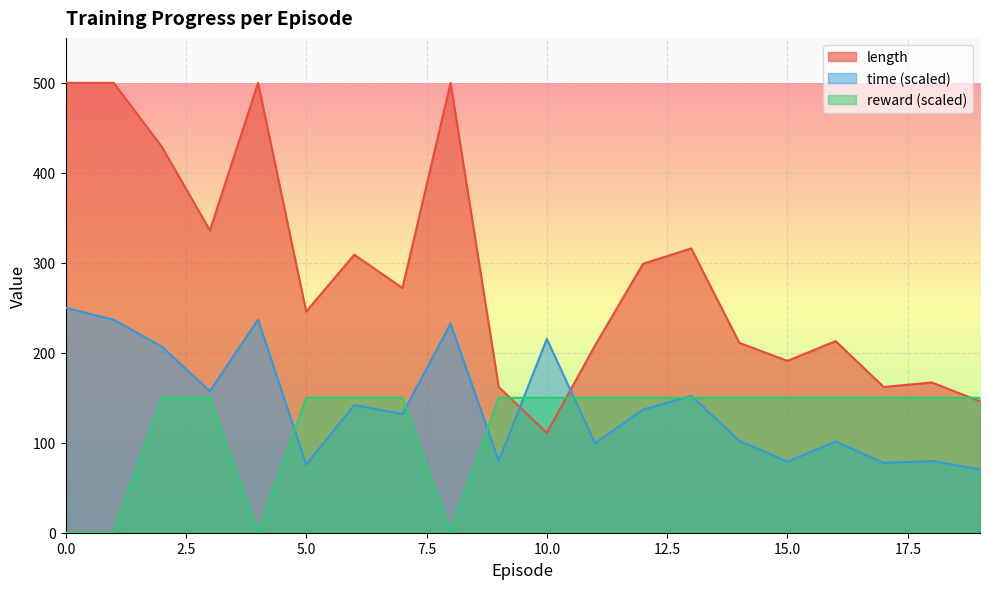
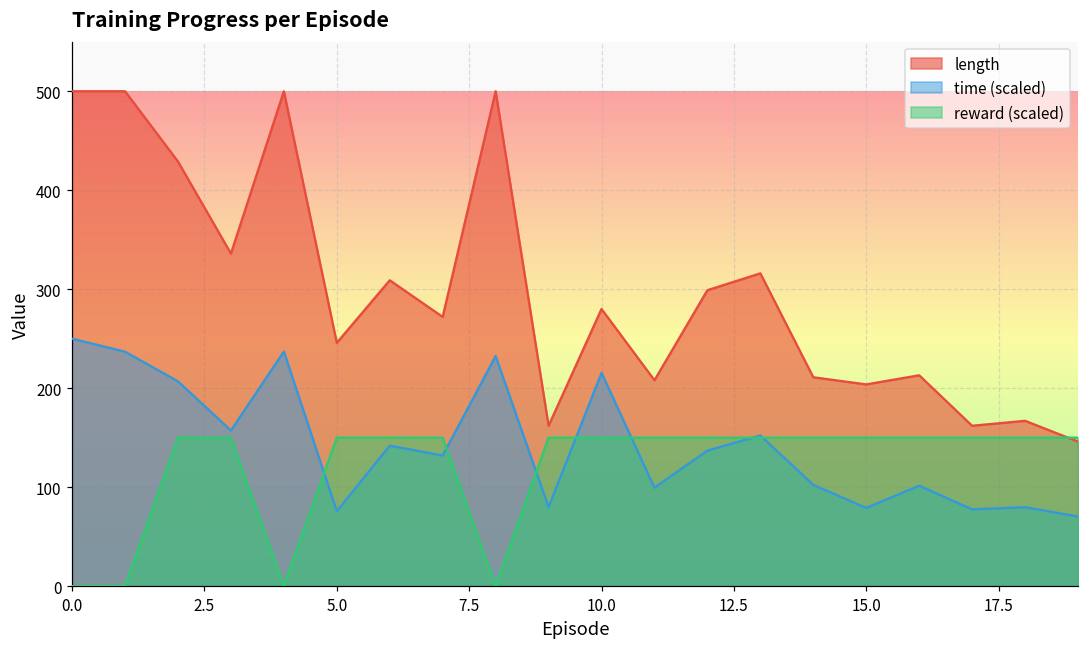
  {
    "length": {
      "0.0": 500,
      "5.0": 250,
-     "10.0": 110,
-     "15.0": 190
+     "10.0": 280,
+     "15.0": 200
    },
    "time (scaled)": {
      "0.0": 250,
      "5.0": 80,
      "10.0": 220,
      "15.0": 80
    },
    "reward (scaled)": {
      "0.0": 0,
      "5.0": 150,
      "10.0": 150,
      "15.0": 150
    }
  }
